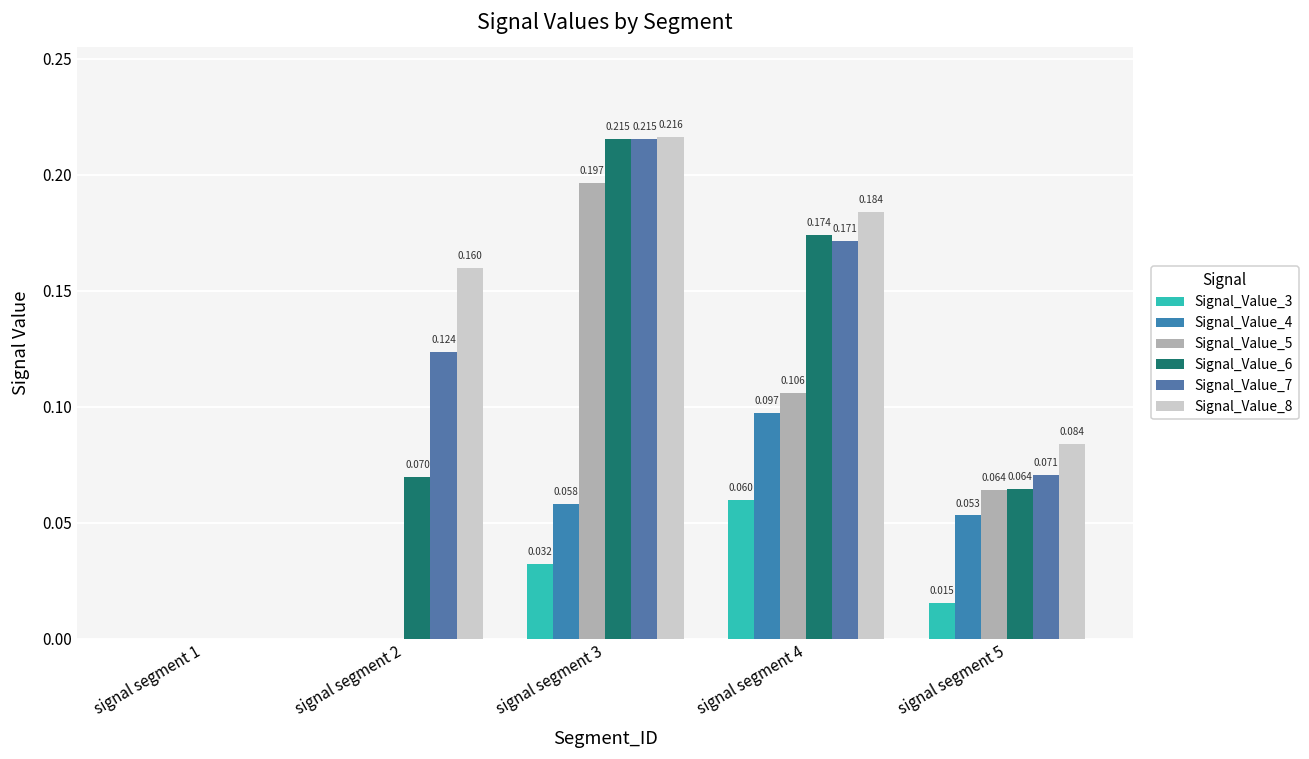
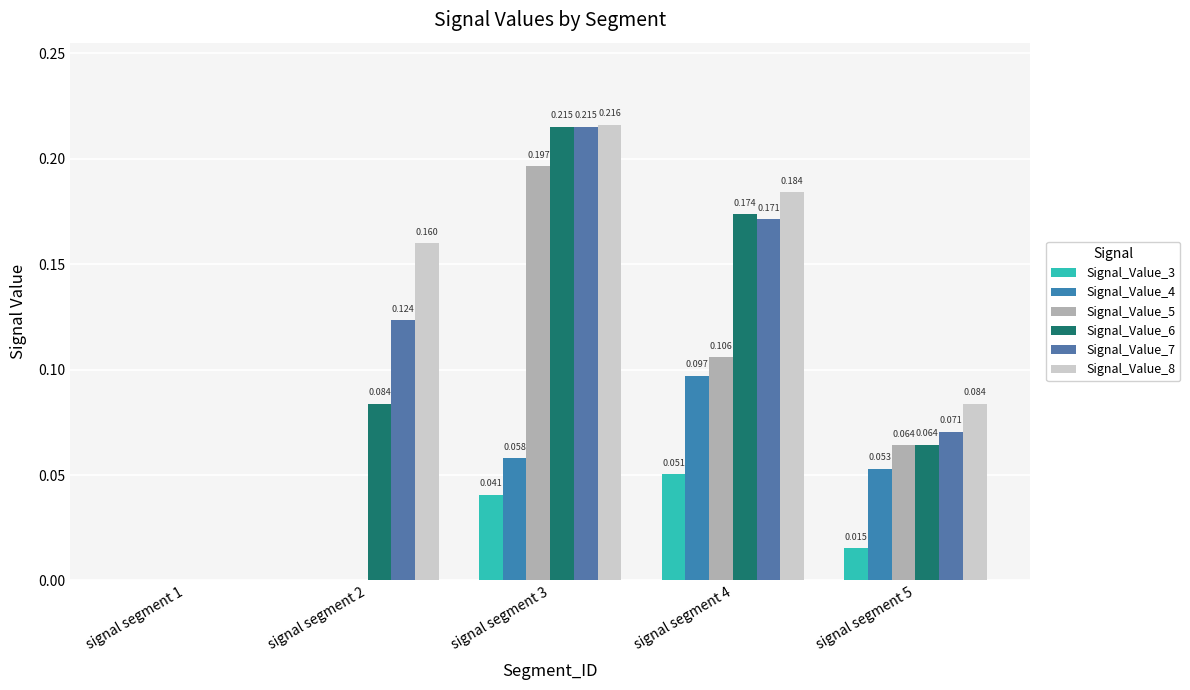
  {
    "Signal_Value_3": {
-     "signal segment 3": 0.032,
-     "signal segment 4": 0.060,
+     "signal segment 3": 0.041,
+     "signal segment 4": 0.051,
      "signal segment 5": 0.015
    },
    "Signal_Value_6": {
-     "signal segment 2": 0.070,
+     "signal segment 2": 0.084,
      "signal segment 3": 0.215,
      "signal segment 4": 0.174,
      "signal segment 5": 0.064
    }
  }
